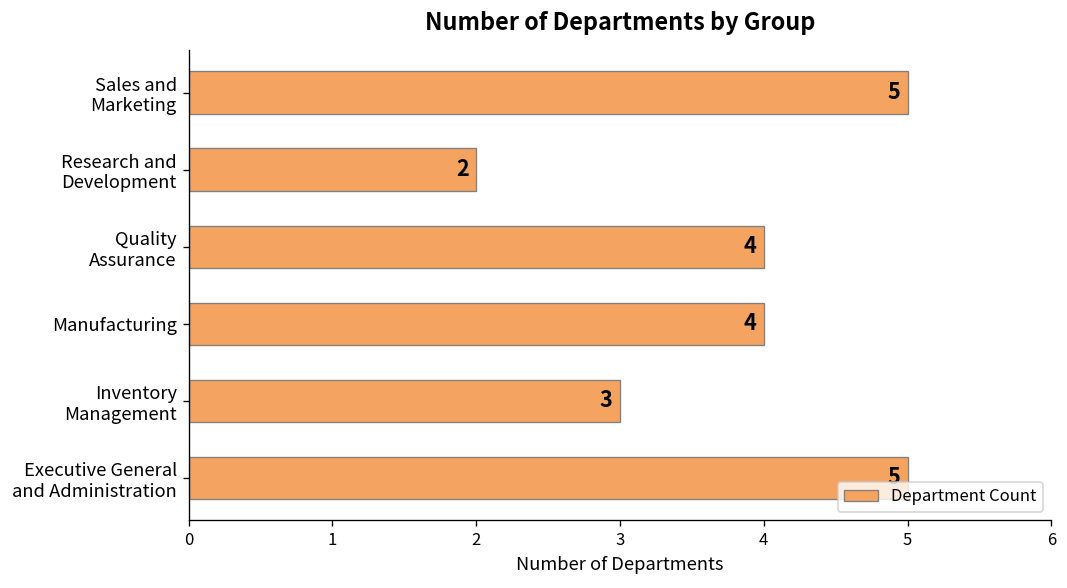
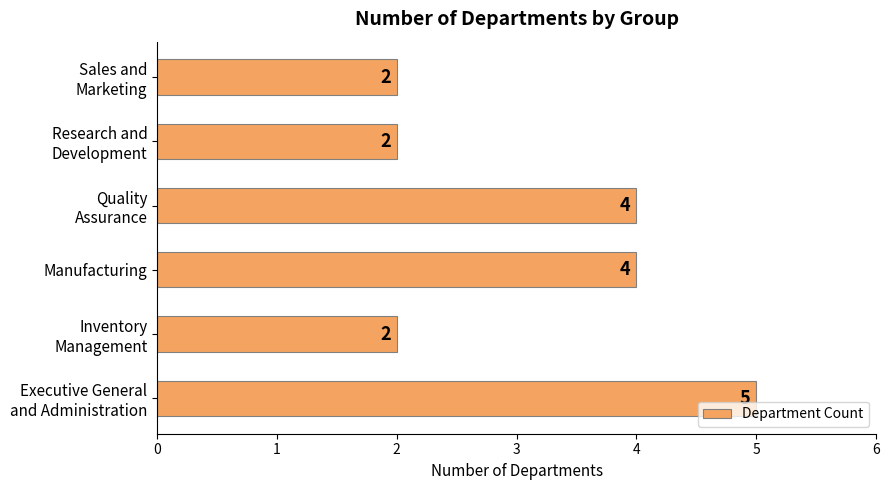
  {
-   "Sales and Marketing": 5,
+   "Sales and Marketing": 2,
    "Research and Development": 2,
    "Quality Assurance": 4,
    "Manufacturing": 4,
-   "Inventory Management": 3
+   "Inventory Management": 2
  }
